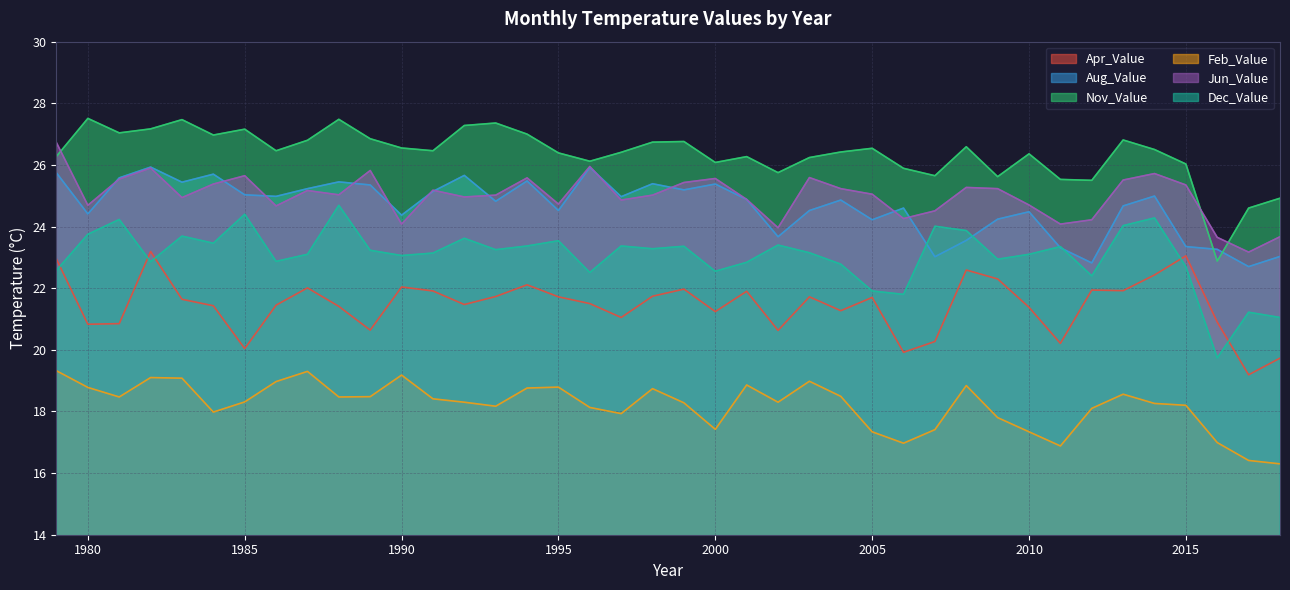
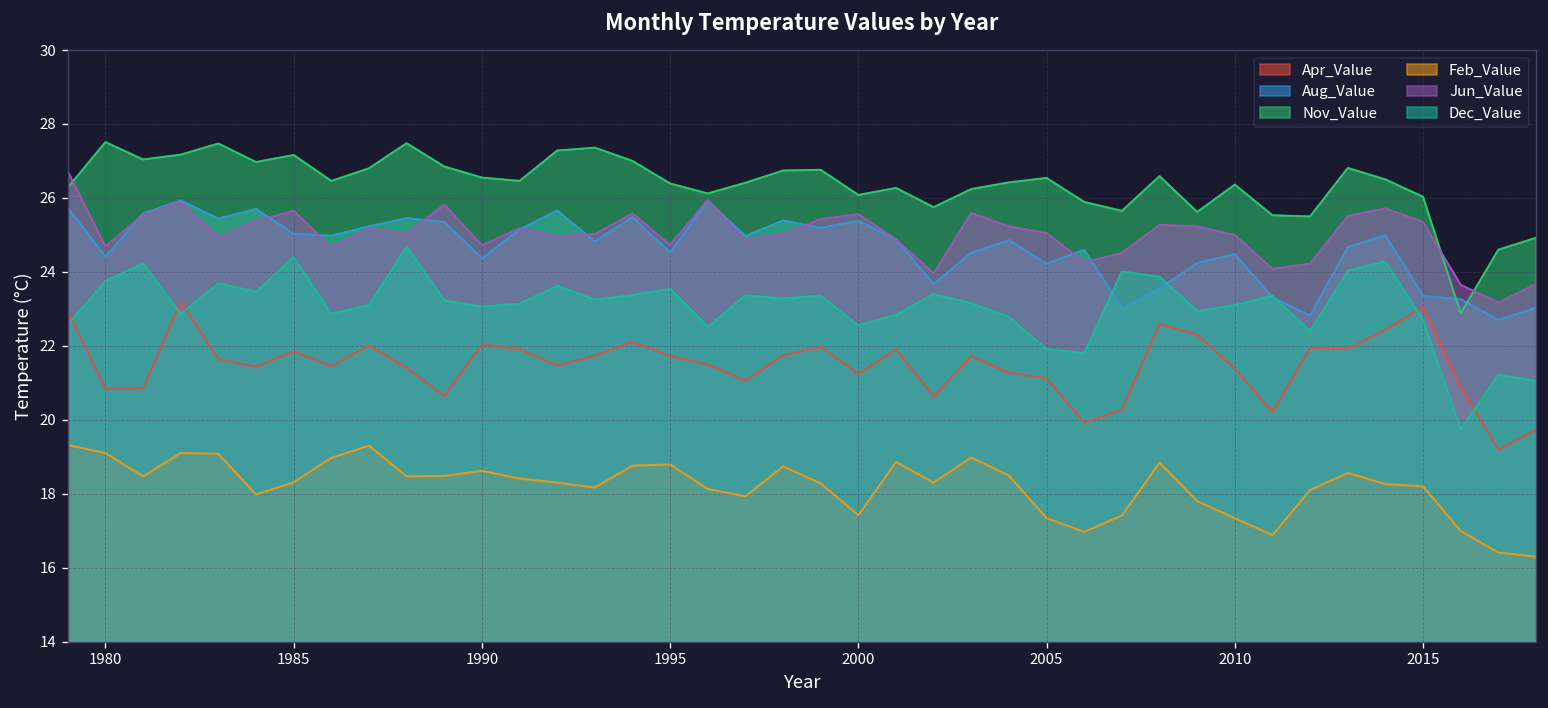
  {
    "Apr_Value": {
      "1980": 20.8,
-     "1985": 20.0,
+     "1985": 21.9,
      "1990": 22.0,
      "1995": 21.7,
      "2000": 21.2,
-     "2005": 21.7,
+     "2005": 21.1,
      "2010": 21.4,
      "2015": 23.1
    },
    "Aug_Value": {
      "1980": 24.4,
      "1985": 25.0,
      "1990": 24.4,
      "1995": 24.5,
      "2000": 25.4,
      "2005": 24.2,
      "2010": 24.5,
      "2015": 23.4
    },
    "Feb_Value": {
-     "1980": 18.8,
+     "1980": 19.1,
      "1985": 18.3,
-     "1990": 19.2,
+     "1990": 18.6,
      "1995": 18.8,
      "2000": 17.4,
      "2005": 17.3,
      "2010": 17.3,
      "2015": 18.2
    },
    "Jun_Value": {
      "1980": 24.7,
      "1985": 25.7,
-     "1990": 24.1,
+     "1990": 24.7,
      "1995": 24.7,
      "2000": 25.6,
      "2005": 25.1,
-     "2010": 24.7,
+     "2010": 25.0,
      "2015": 25.4
    }
  }
